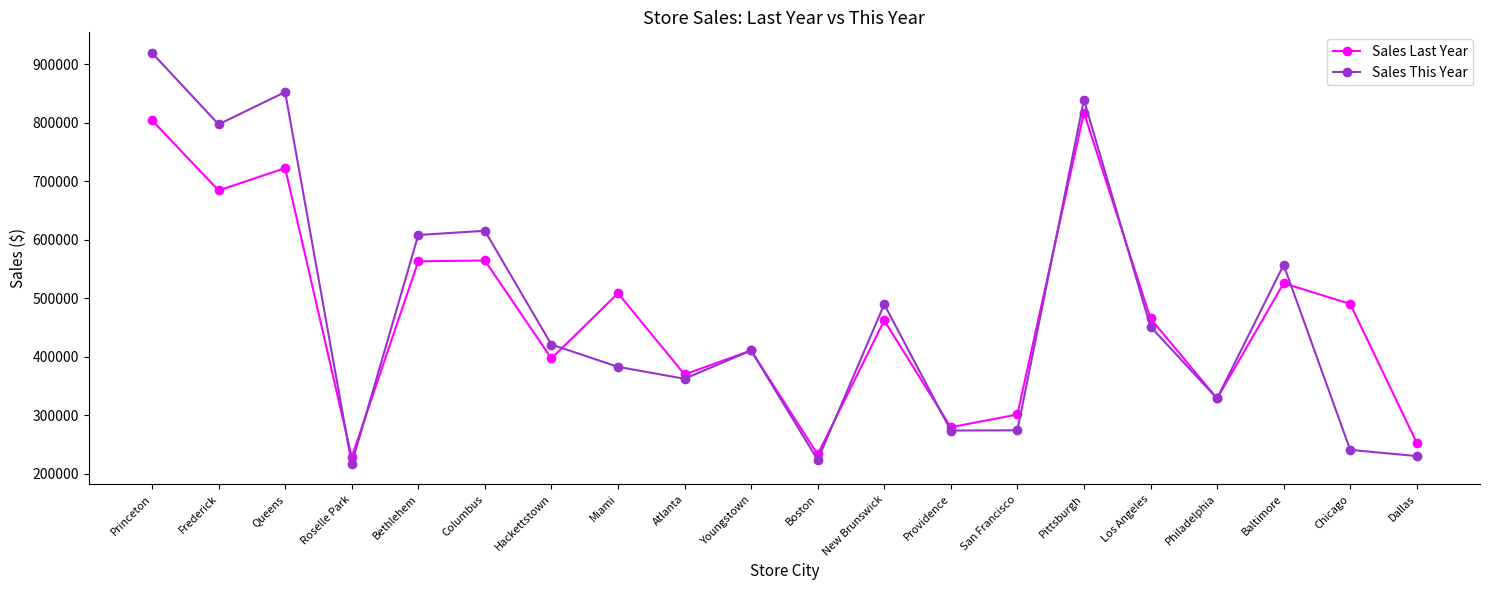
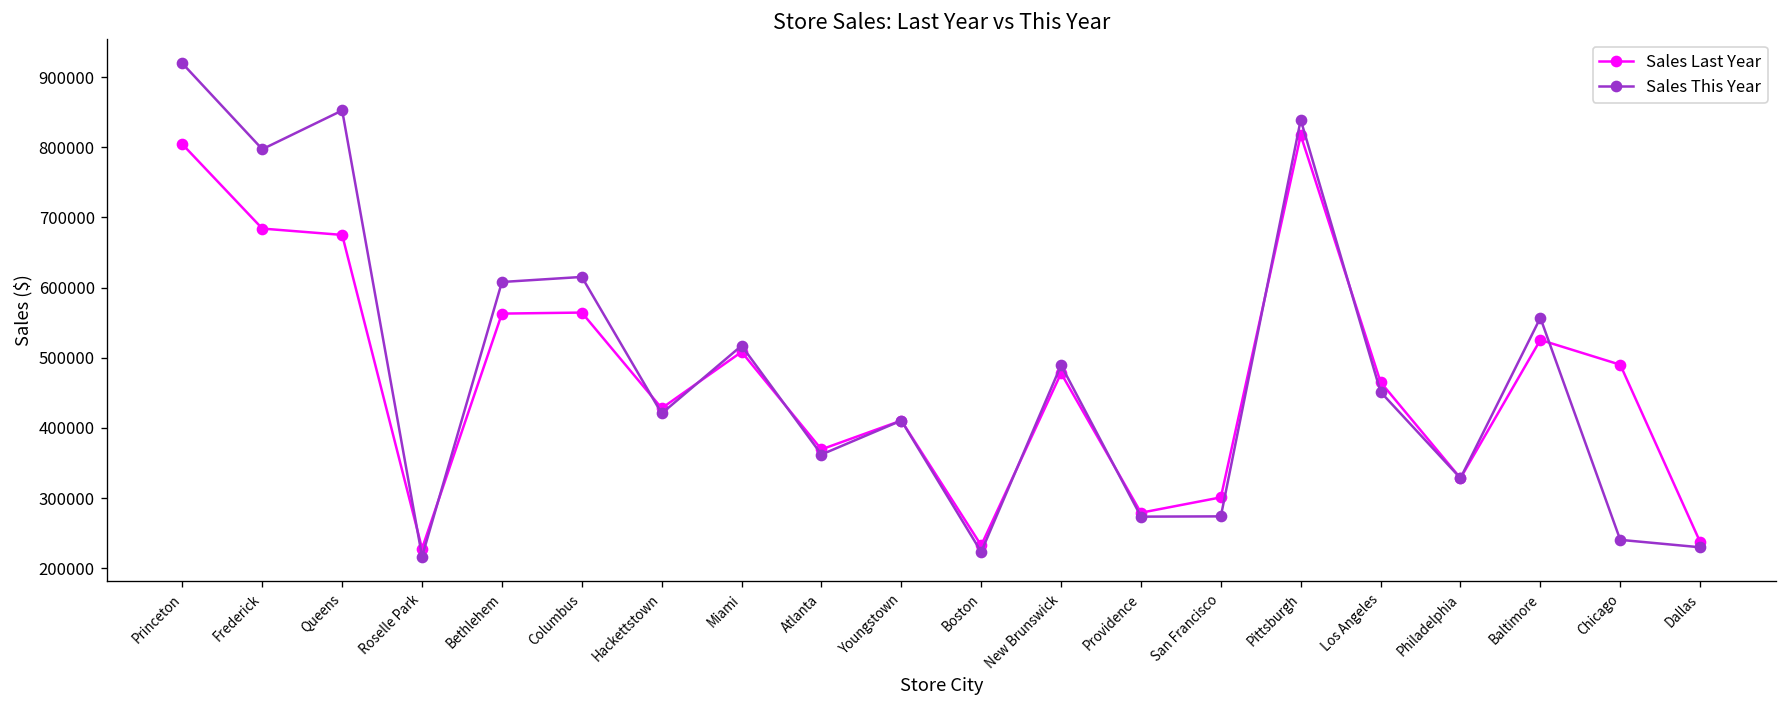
  {
    "Sales Last Year": {
      "Princeton": 800000,
      "Frederick": 680000,
-     "Queens": 720000,
+     "Queens": 680000,
      "Roselle Park": 230000,
      "Bethlehem": 560000,
      "Columbus": 560000,
-     "Hackettstown": 400000,
+     "Hackettstown": 430000,
      "Miami": 510000,
      "Atlanta": 370000,
      "Boston": 230000,
-     "New Brunswick": 460000,
+     "New Brunswick": 480000,
      "Providence": 280000,
      "San Francisco": 300000,
      "Pittsburgh": 820000,
      "Los Angeles": 470000,
      "Baltimore": 530000,
      "Chicago": 490000,
-     "Dallas": 250000
+     "Dallas": 240000
    },
    "Sales This Year": {
      "Princeton": 920000,
      "Frederick": 800000,
      "Queens": 850000,
      "Roselle Park": 220000,
      "Bethlehem": 610000,
      "Columbus": 620000,
      "Hackettstown": 420000,
-     "Miami": 380000,
+     "Miami": 520000,
      "Atlanta": 360000,
      "Boston": 220000,
      "New Brunswick": 490000,
      "Providence": 270000,
      "San Francisco": 270000,
      "Pittsburgh": 840000,
      "Los Angeles": 450000,
      "Baltimore": 560000,
      "Chicago": 240000,
      "Dallas": 230000
    }
  }
